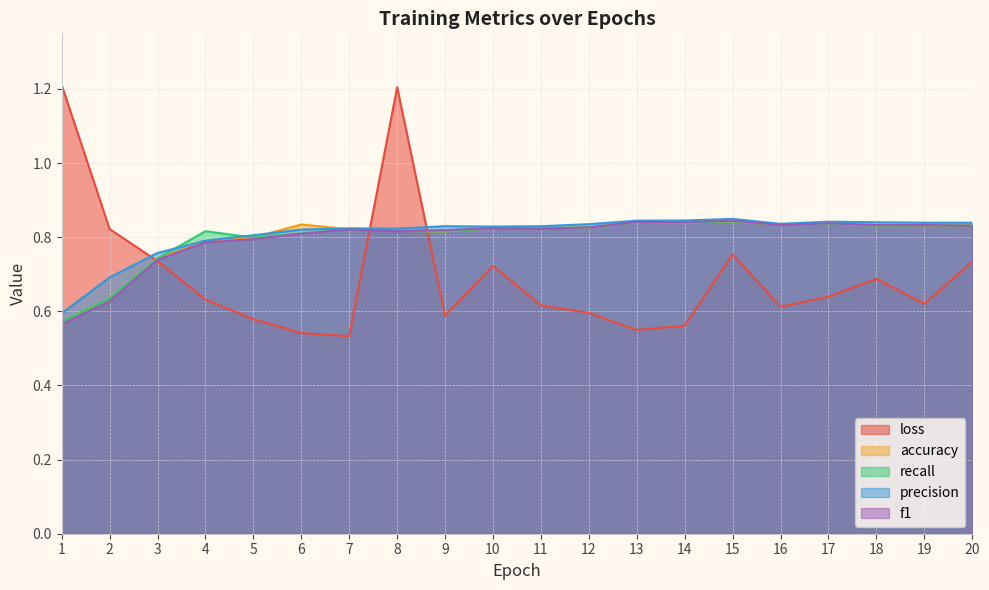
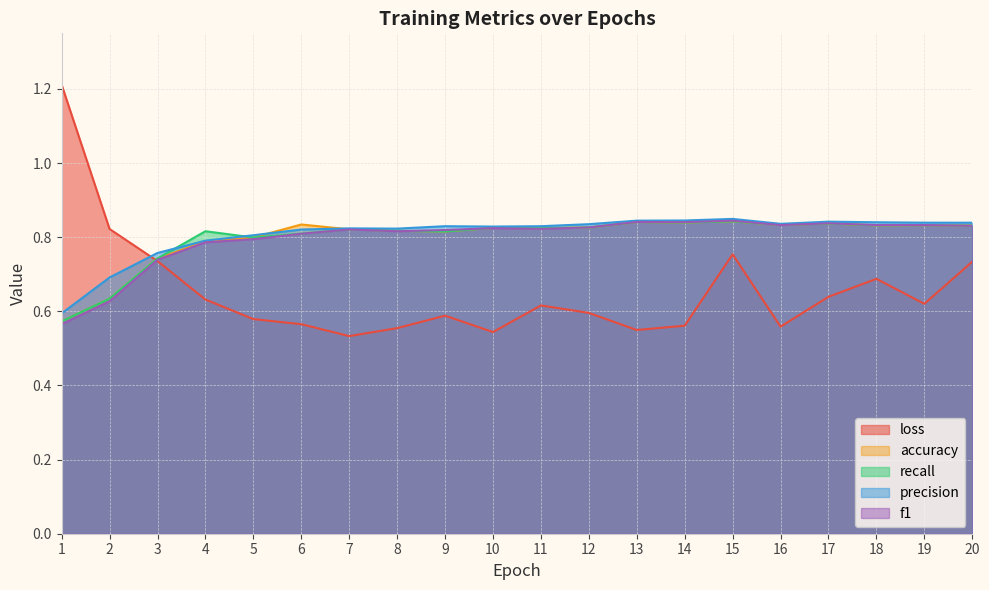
  {
    "loss": {
      "1": 1.21,
      "2": 0.82,
      "4": 0.63,
      "5": 0.58,
-     "6": 0.54,
+     "6": 0.57,
      "7": 0.53,
-     "8": 1.20,
+     "8": 0.55,
      "9": 0.59,
-     "10": 0.72,
+     "10": 0.54,
      "11": 0.62,
      "12": 0.60,
      "13": 0.55,
      "14": 0.56,
      "15": 0.75,
-     "16": 0.61,
+     "16": 0.56,
      "17": 0.64,
      "18": 0.69,
      "19": 0.62,
      "20": 0.73
    },
    "accuracy": {
      "6": 0.83
    },
    "recall": {
      "4": 0.82
    },
    "precision": {
      "1": 0.59,
      "2": 0.69,
      "3": 0.76,
      "6": 0.82,
      "9": 0.83,
      "12": 0.84,
      "18": 0.84,
      "20": 0.84
    },
    "f1": {
      "1": 0.57,
      "2": 0.63
    }
  }
